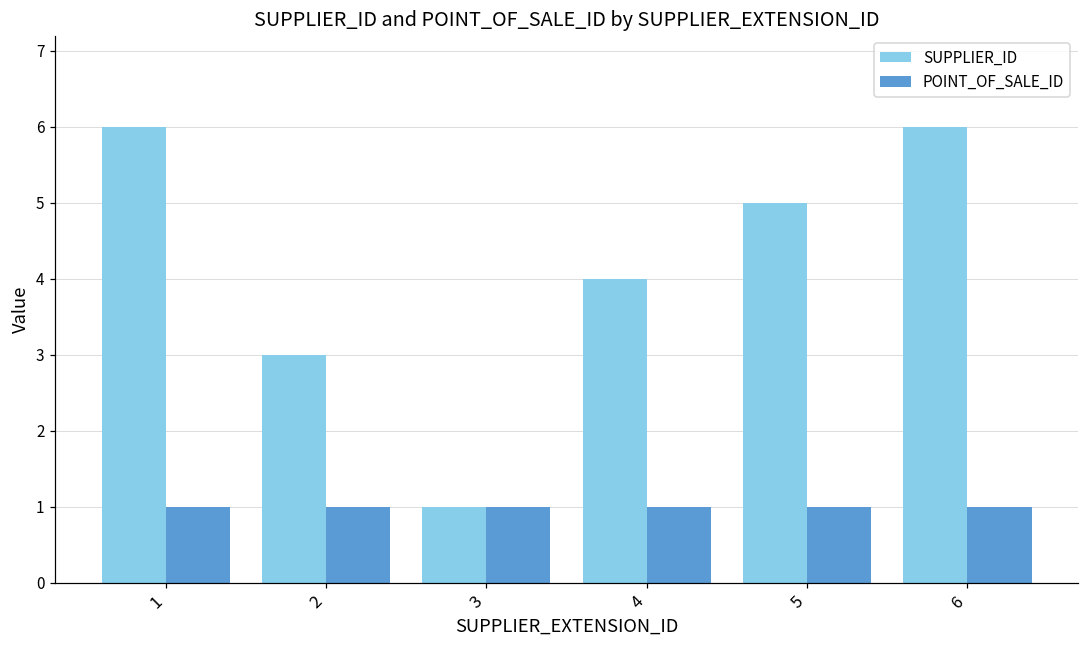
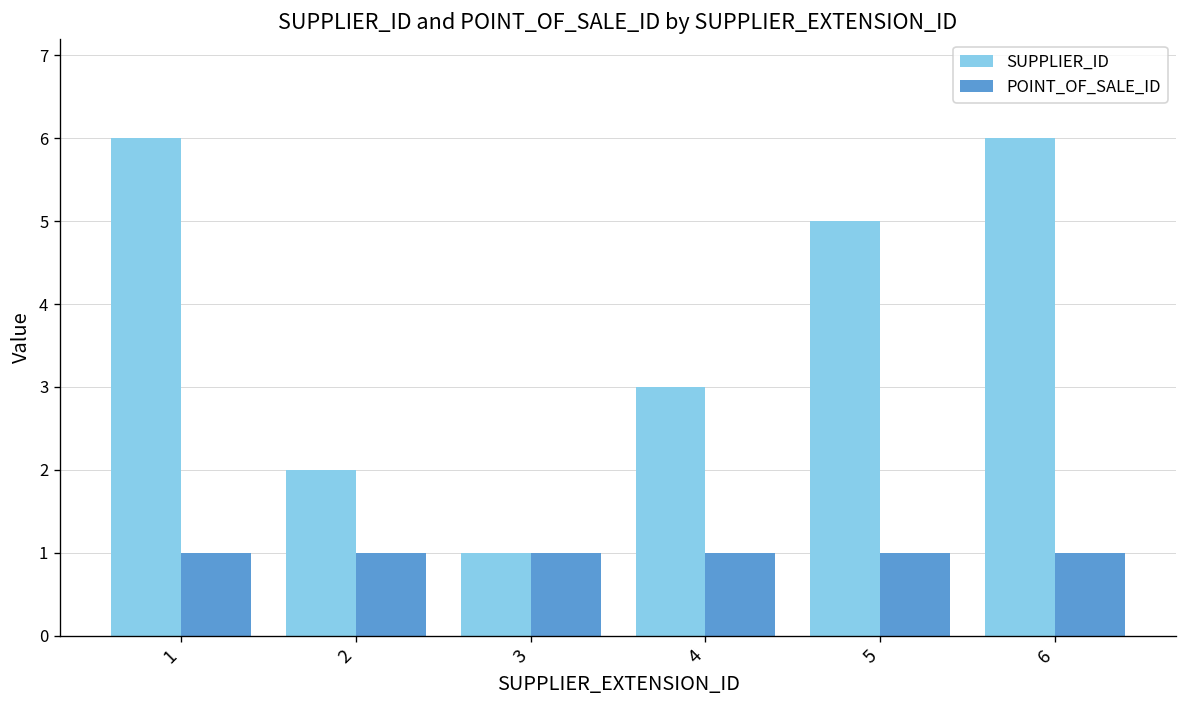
  {
    "SUPPLIER_ID": {
      "1": 6,
-     "2": 3,
+     "2": 2,
      "3": 1,
-     "4": 4,
+     "4": 3,
      "5": 5,
      "6": 6
    },
    "POINT_OF_SALE_ID": {
      "1": 1,
      "2": 1,
      "3": 1,
      "4": 1,
      "5": 1,
      "6": 1
    }
  }
